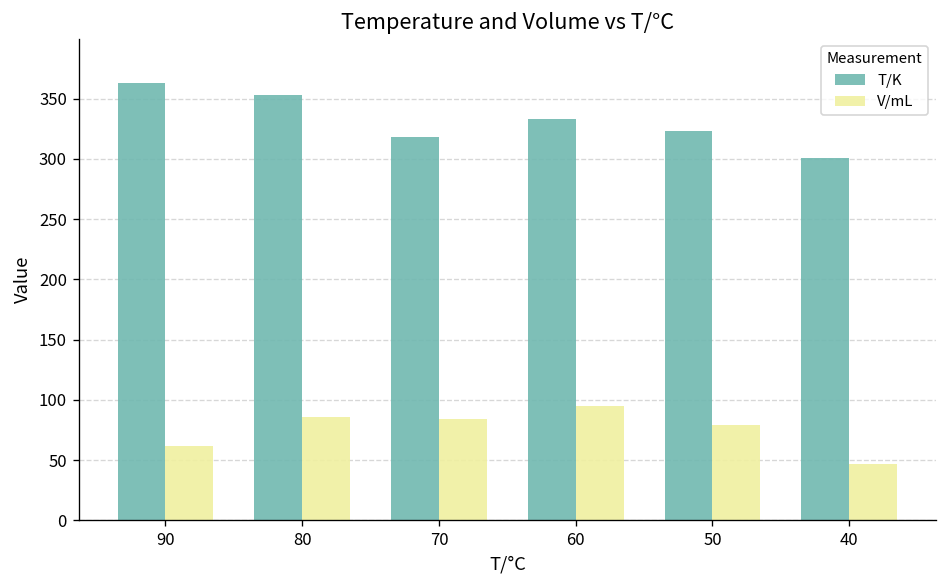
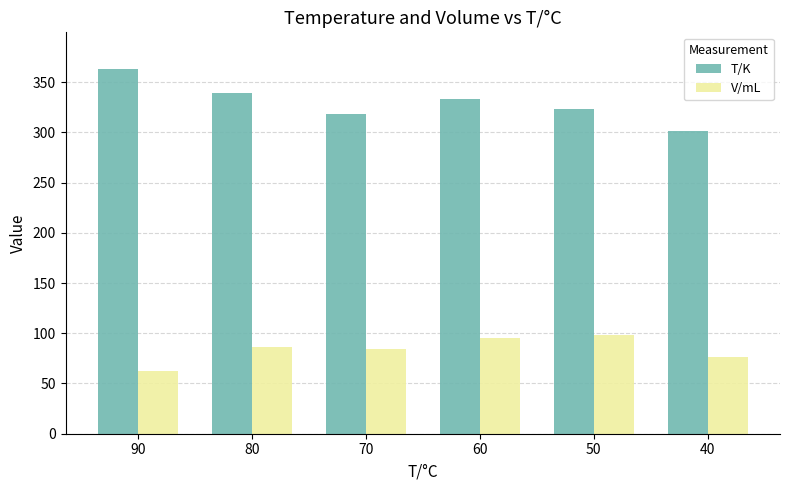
  {
    "T/K": {
      "90": 363,
-     "80": 353,
+     "80": 339,
      "70": 318,
      "60": 333,
      "50": 323,
      "40": 301
    },
    "V/mL": {
      "90": 62,
      "80": 86,
      "70": 84,
      "60": 95,
-     "50": 80,
-     "40": 47
+     "50": 98,
+     "40": 76
    }
  }
